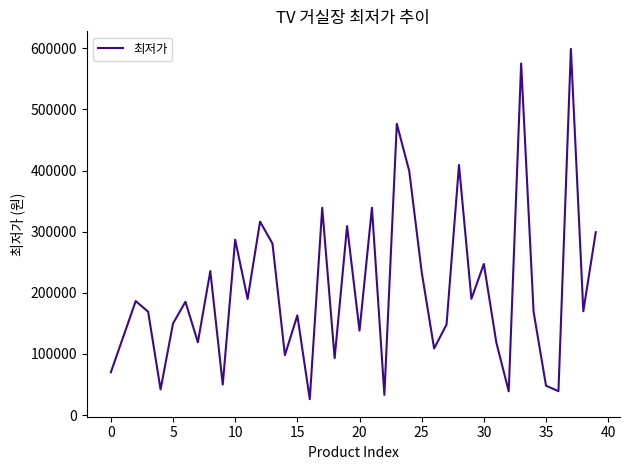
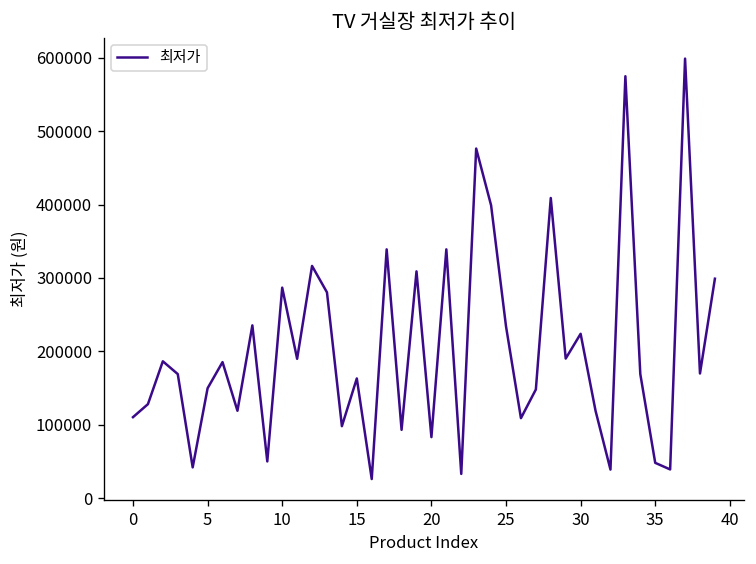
  {
-   "0": 70000,
+   "0": 110000,
    "5": 150000,
    "10": 290000,
    "15": 160000,
-   "20": 140000,
+   "20": 80000,
    "25": 230000,
-   "30": 250000,
+   "30": 220000,
    "35": 50000
  }
